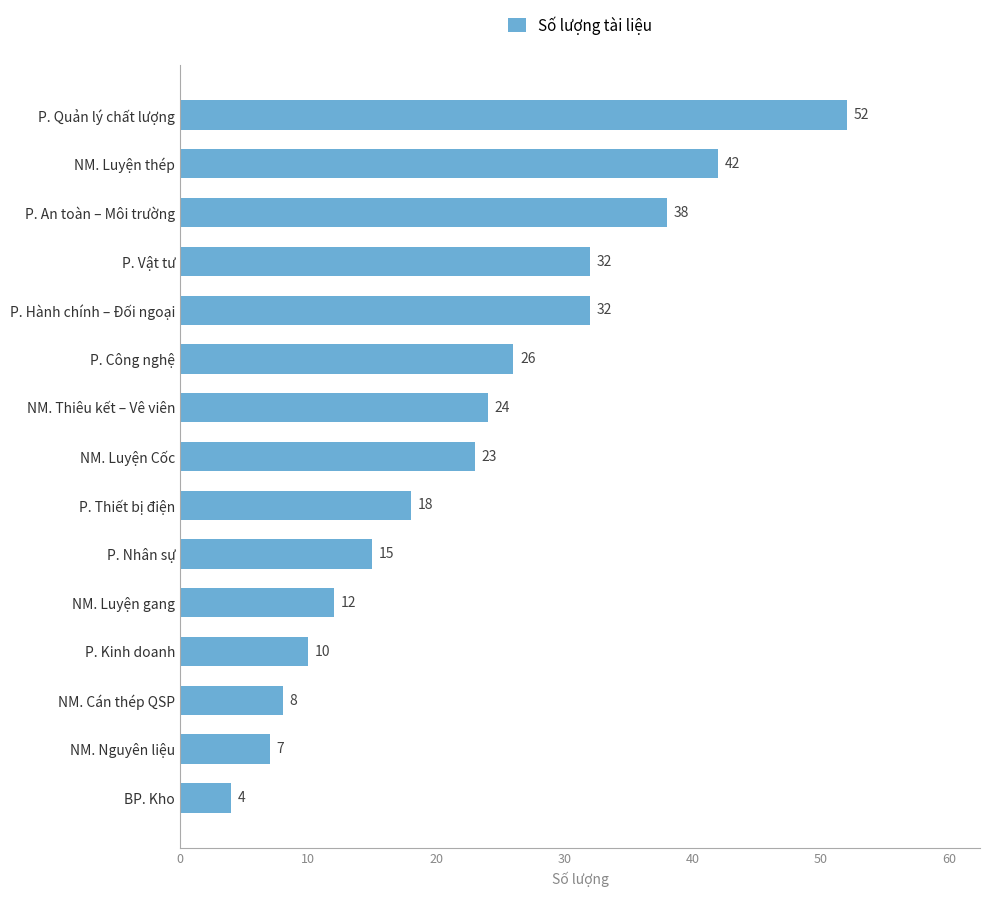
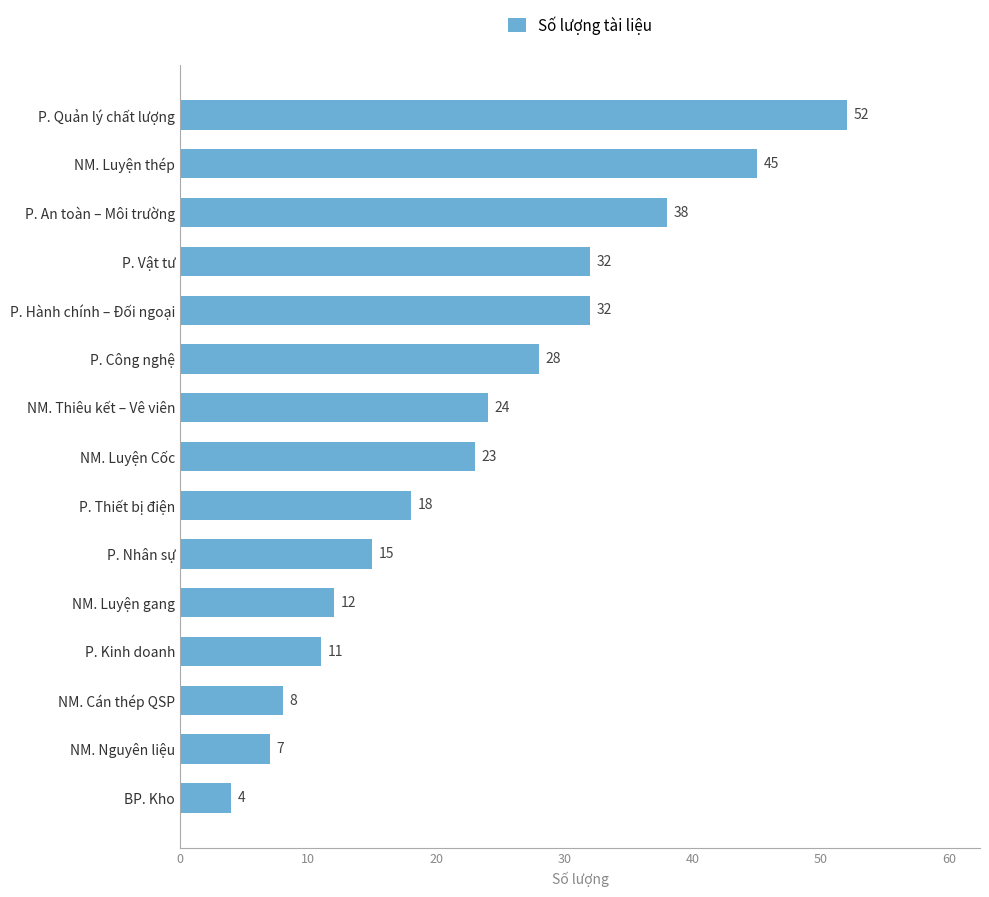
  {
    "P. Quản lý chất lượng": 52,
-   "NM. Luyện thép": 42,
+   "NM. Luyện thép": 45,
    "P. An toàn – Môi trường": 38,
    "P. Vật tư": 32,
    "P. Hành chính – Đối ngoại": 32,
-   "P. Công nghệ": 26,
+   "P. Công nghệ": 28,
    "NM. Thiêu kết – Vê viên": 24,
    "NM. Luyện Cốc": 23,
    "P. Thiết bị điện": 18,
    "P. Nhân sự": 15,
    "NM. Luyện gang": 12,
-   "P. Kinh doanh": 10,
+   "P. Kinh doanh": 11,
    "NM. Cán thép QSP": 8,
    "NM. Nguyên liệu": 7,
    "BP. Kho": 4
  }
